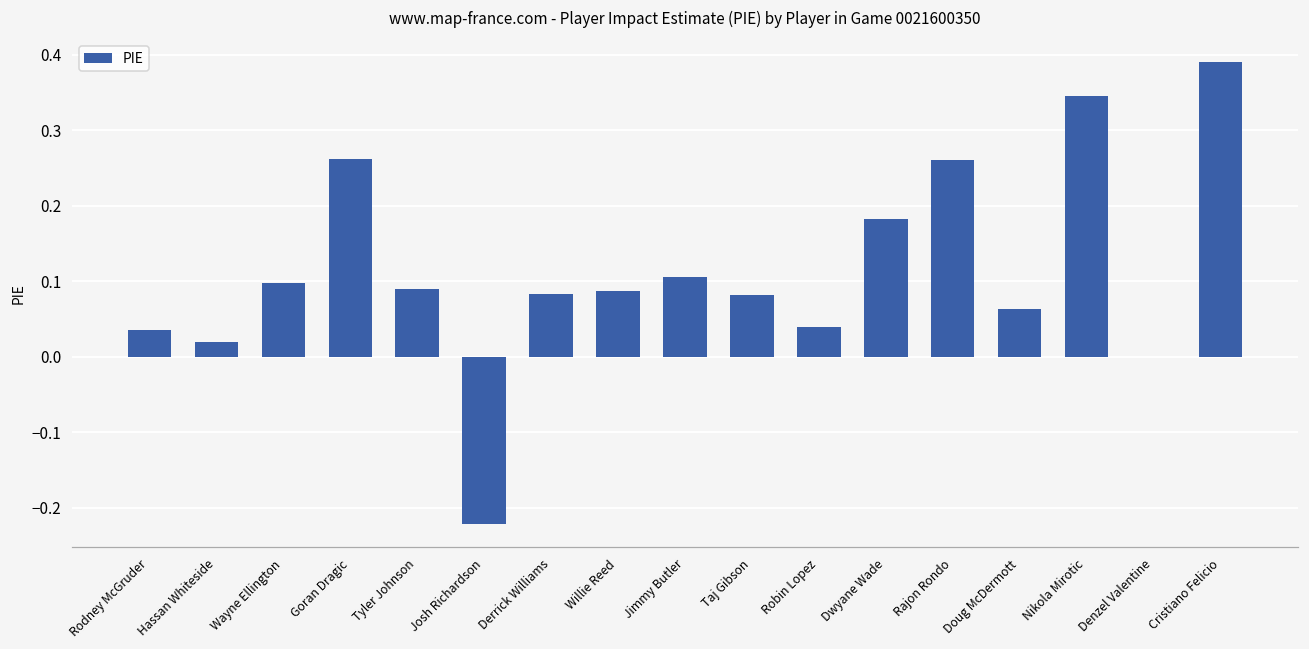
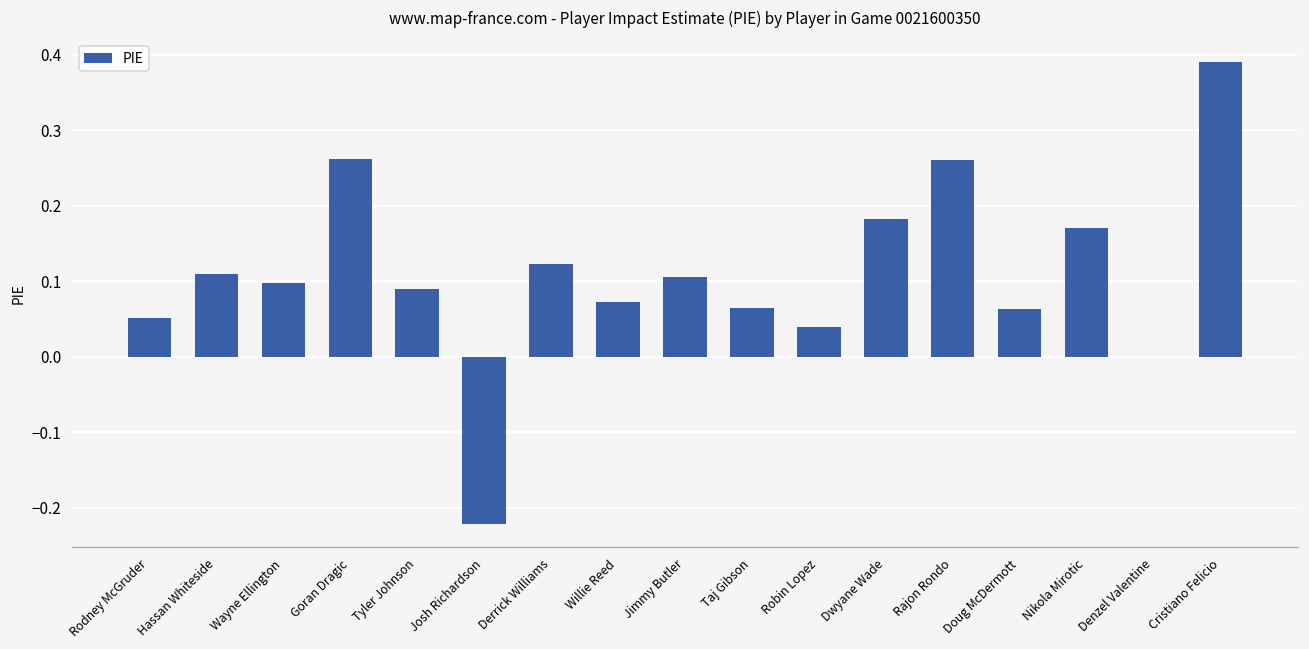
  {
-   "Rodney McGruder": 0.04,
-   "Hassan Whiteside": 0.02,
+   "Rodney McGruder": 0.05,
+   "Hassan Whiteside": 0.11,
    "Wayne Ellington": 0.10,
    "Goran Dragic": 0.26,
    "Tyler Johnson": 0.09,
    "Josh Richardson": -0.22,
-   "Derrick Williams": 0.08,
-   "Willie Reed": 0.09,
+   "Derrick Williams": 0.12,
+   "Willie Reed": 0.07,
    "Jimmy Butler": 0.11,
-   "Taj Gibson": 0.08,
+   "Taj Gibson": 0.07,
    "Robin Lopez": 0.04,
    "Dwyane Wade": 0.18,
    "Rajon Rondo": 0.26,
    "Doug McDermott": 0.06,
-   "Nikola Mirotic": 0.35,
+   "Nikola Mirotic": 0.17,
    "Denzel Valentine": 0.00,
    "Cristiano Felicio": 0.39
  }
